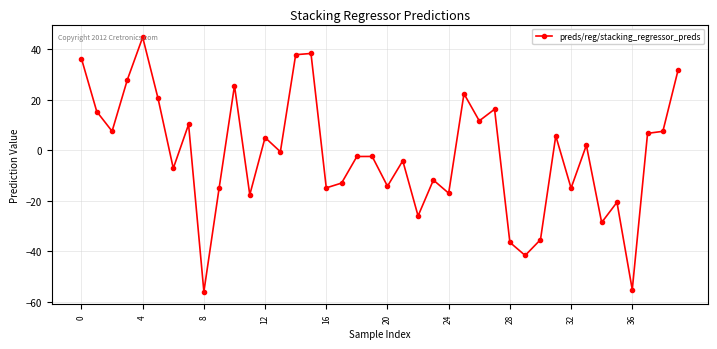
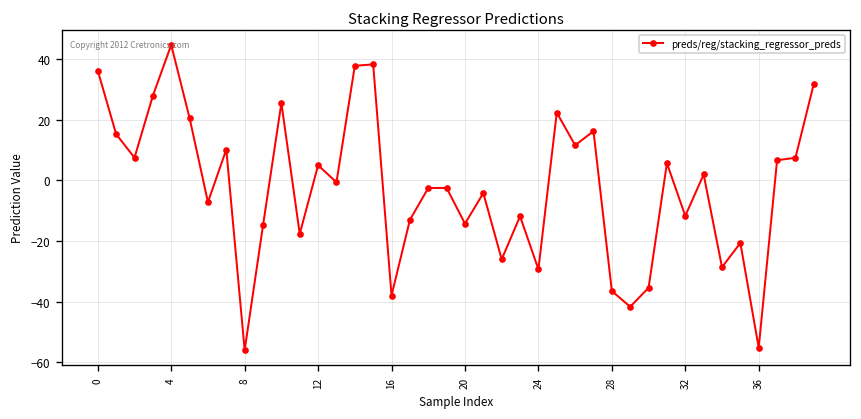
  {
    "0": 36,
    "8": -56,
    "12": 5,
-   "16": -15,
+   "16": -38,
    "20": -14,
-   "24": -17,
+   "24": -29,
    "28": -37,
-   "32": -15,
+   "32": -12,
    "36": -55
  }
